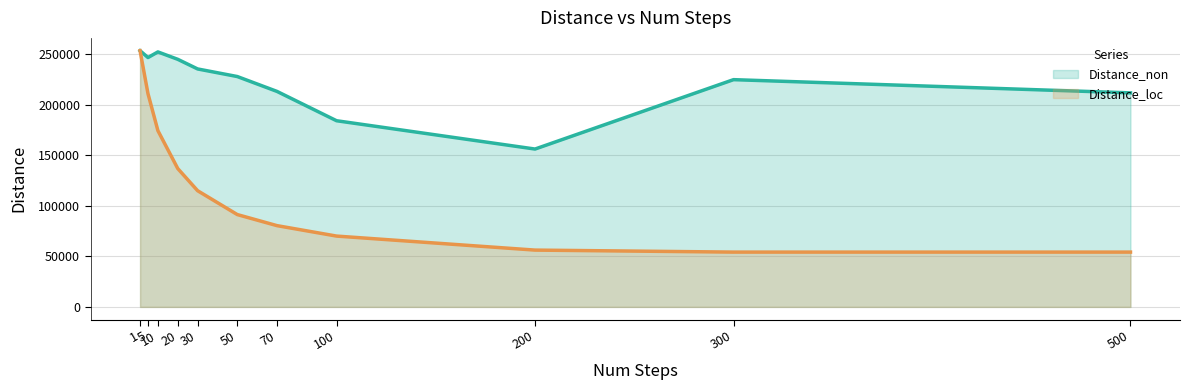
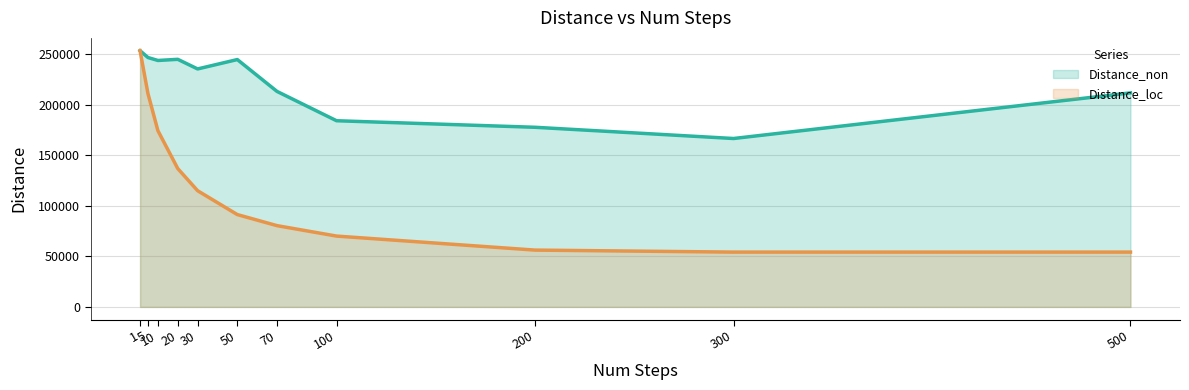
  {
    "Distance_non": {
      "5": 247000,
-     "10": 252000,
+     "10": 244000,
      "20": 245000,
      "30": 236000,
-     "50": 228000,
+     "50": 245000,
      "70": 213000,
      "100": 184000,
-     "200": 156000,
-     "300": 225000,
+     "200": 178000,
+     "300": 167000,
      "500": 212000
    },
    "Distance_loc": {
      "5": 211000,
      "10": 174000,
      "20": 137000,
      "30": 115000,
      "50": 91000,
      "70": 80000,
      "100": 70000,
      "200": 56000,
      "300": 54000,
      "500": 54000
    }
  }
